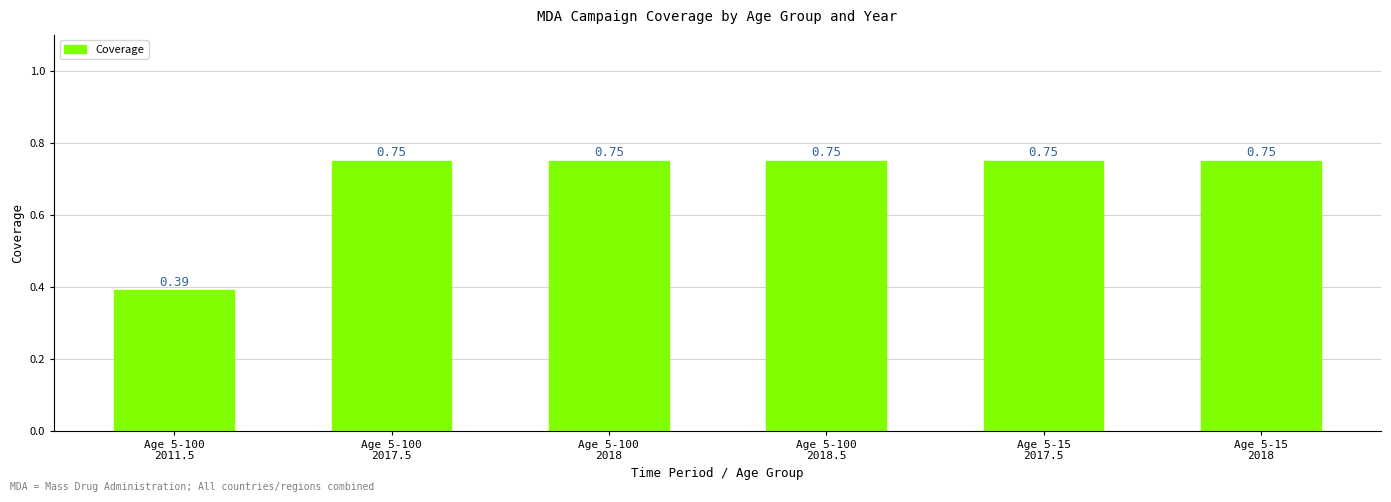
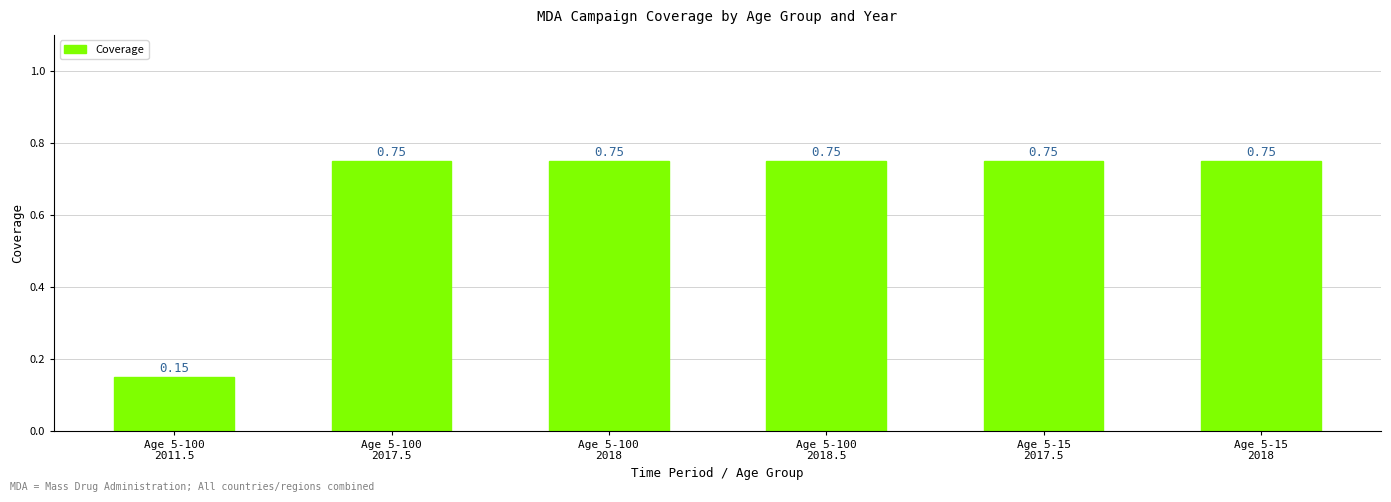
  {
-   "Age 5-100 2011.5": 0.39,
+   "Age 5-100 2011.5": 0.15,
    "Age 5-100 2017.5": 0.75,
    "Age 5-100 2018": 0.75,
    "Age 5-100 2018.5": 0.75,
    "Age 5-15 2017.5": 0.75,
    "Age 5-15 2018": 0.75
  }
